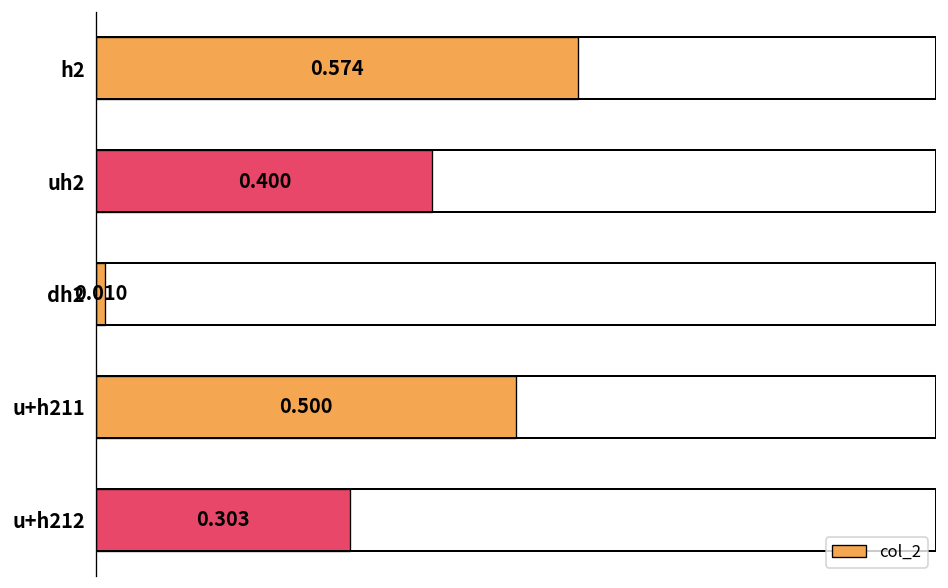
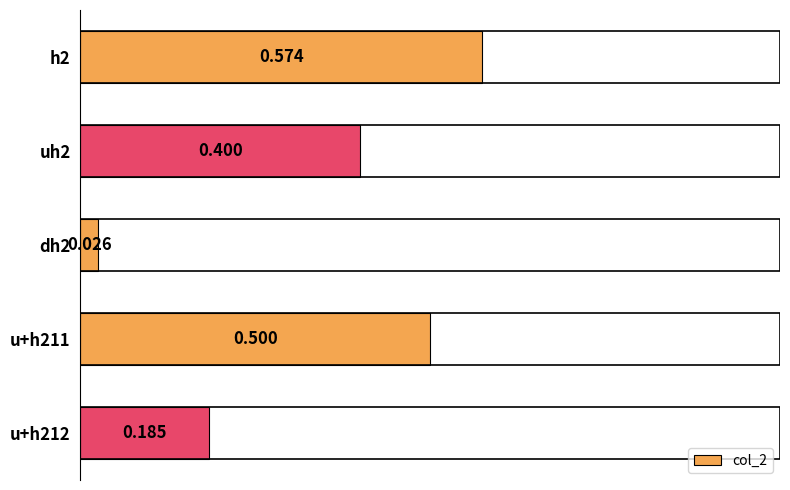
  {
    "h2": 0.574,
    "uh2": 0.400,
-   "dh2": 0.010,
+   "dh2": 0.026,
    "u+h211": 0.500,
-   "u+h212": 0.303
+   "u+h212": 0.185
  }
